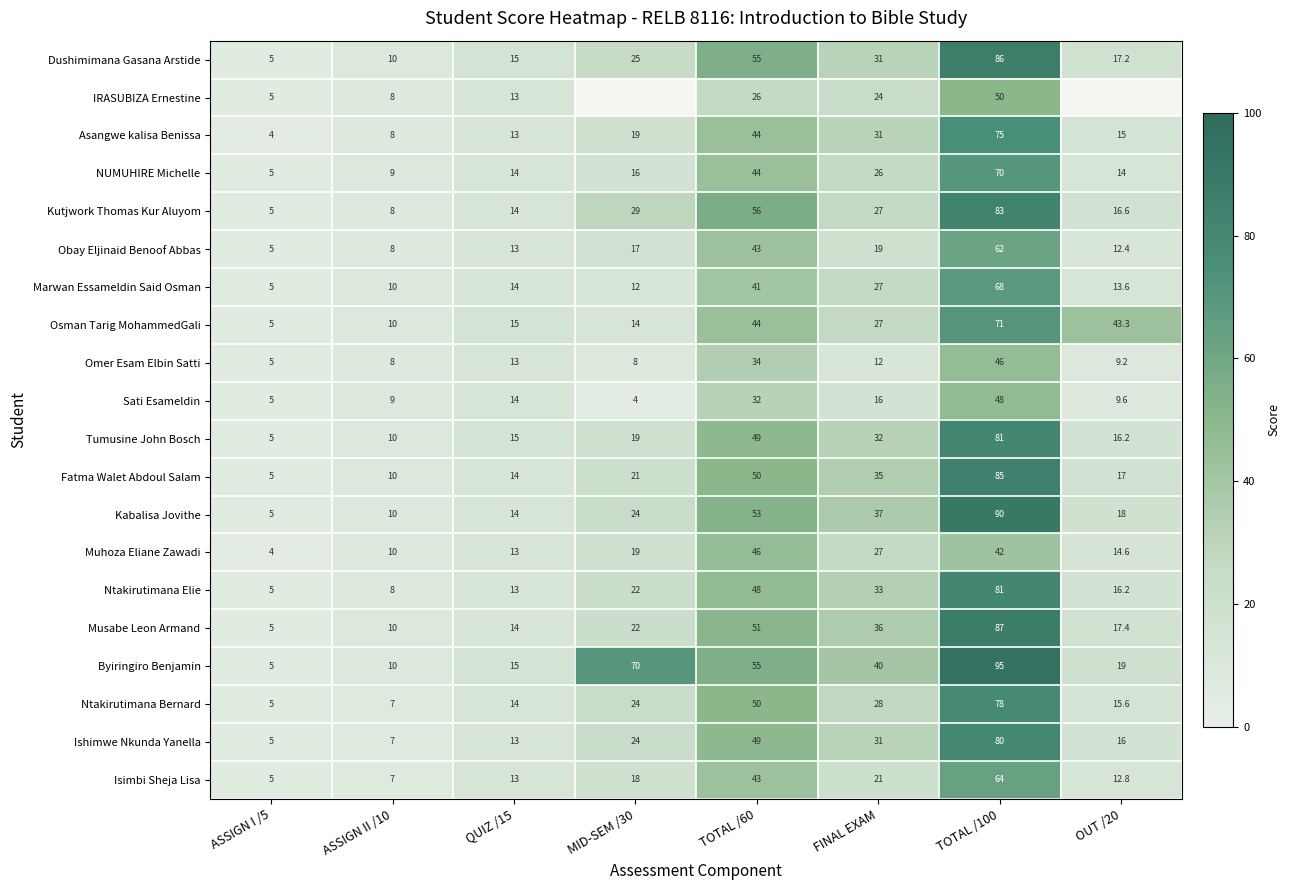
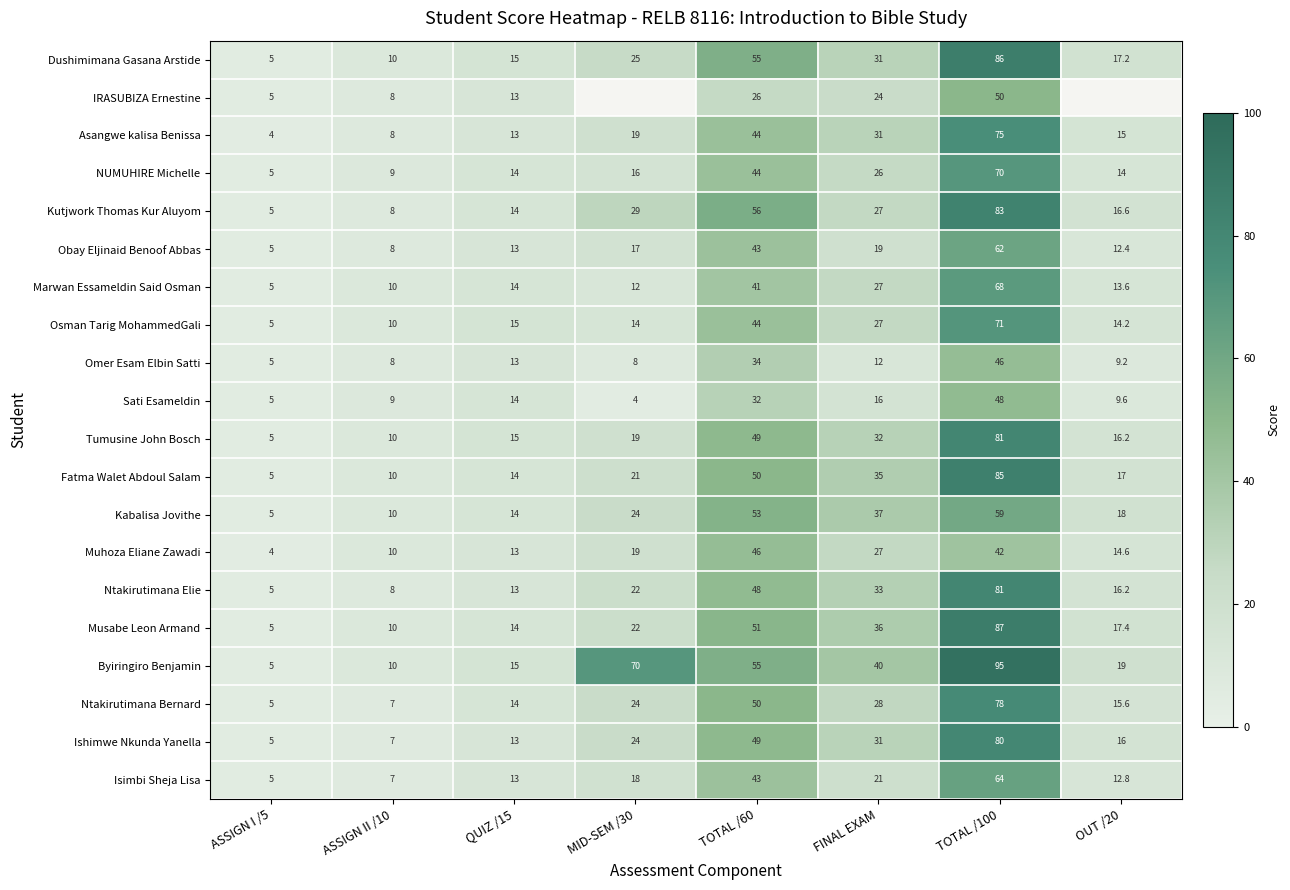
  {
    "Dushimimana Gasana Arstide": {
      "ASSIGN I /5": 5,
      "ASSIGN II /10": 10,
      "QUIZ /15": 15,
      "MID-SEM /30": 25,
      "TOTAL /60": 55,
      "FINAL EXAM": 31,
      "TOTAL /100": 86,
      "OUT /20": 17.2
    },
    "IRASUBIZA Ernestine": {
      "ASSIGN I /5": 5,
      "ASSIGN II /10": 8,
      "QUIZ /15": 13,
      "TOTAL /60": 26,
      "FINAL EXAM": 24,
      "TOTAL /100": 50
    },
    "Asangwe kalisa Benissa": {
      "ASSIGN I /5": 4,
      "ASSIGN II /10": 8,
      "QUIZ /15": 13,
      "MID-SEM /30": 19,
      "TOTAL /60": 44,
      "FINAL EXAM": 31,
      "TOTAL /100": 75,
      "OUT /20": 15
    },
    "NUMUHIRE Michelle": {
      "ASSIGN I /5": 5,
      "ASSIGN II /10": 9,
      "QUIZ /15": 14,
      "MID-SEM /30": 16,
      "TOTAL /60": 44,
      "FINAL EXAM": 26,
      "TOTAL /100": 70,
      "OUT /20": 14
    },
    "Kutjwork Thomas Kur Aluyom": {
      "ASSIGN I /5": 5,
      "ASSIGN II /10": 8,
      "QUIZ /15": 14,
      "MID-SEM /30": 29,
      "TOTAL /60": 56,
      "FINAL EXAM": 27,
      "TOTAL /100": 83,
      "OUT /20": 16.6
    },
    "Obay Eljinaid Benoof Abbas": {
      "ASSIGN I /5": 5,
      "ASSIGN II /10": 8,
      "QUIZ /15": 13,
      "MID-SEM /30": 17,
      "TOTAL /60": 43,
      "FINAL EXAM": 19,
      "TOTAL /100": 62,
      "OUT /20": 12.4
    },
    "Marwan Essameldin Said Osman": {
      "ASSIGN I /5": 5,
      "ASSIGN II /10": 10,
      "QUIZ /15": 14,
      "MID-SEM /30": 12,
      "TOTAL /60": 41,
      "FINAL EXAM": 27,
      "TOTAL /100": 68,
      "OUT /20": 13.6
    },
    "Osman Tarig MohammedGali": {
      "ASSIGN I /5": 5,
      "ASSIGN II /10": 10,
      "QUIZ /15": 15,
      "MID-SEM /30": 14,
      "TOTAL /60": 44,
      "FINAL EXAM": 27,
      "TOTAL /100": 71,
-     "OUT /20": 43.3
+     "OUT /20": 14.2
    },
    "Omer Esam Elbin Satti": {
      "ASSIGN I /5": 5,
      "ASSIGN II /10": 8,
      "QUIZ /15": 13,
      "MID-SEM /30": 8,
      "TOTAL /60": 34,
      "FINAL EXAM": 12,
      "TOTAL /100": 46,
      "OUT /20": 9.2
    },
    "Sati Esameldin": {
      "ASSIGN I /5": 5,
      "ASSIGN II /10": 9,
      "QUIZ /15": 14,
      "MID-SEM /30": 4,
      "TOTAL /60": 32,
      "FINAL EXAM": 16,
      "TOTAL /100": 48,
      "OUT /20": 9.6
    },
    "Tumusine John Bosch": {
      "ASSIGN I /5": 5,
      "ASSIGN II /10": 10,
      "QUIZ /15": 15,
      "MID-SEM /30": 19,
      "TOTAL /60": 49,
      "FINAL EXAM": 32,
      "TOTAL /100": 81,
      "OUT /20": 16.2
    },
    "Fatma Walet Abdoul Salam": {
      "ASSIGN I /5": 5,
      "ASSIGN II /10": 10,
      "QUIZ /15": 14,
      "MID-SEM /30": 21,
      "TOTAL /60": 50,
      "FINAL EXAM": 35,
      "TOTAL /100": 85,
      "OUT /20": 17
    },
    "Kabalisa Jovithe": {
      "ASSIGN I /5": 5,
      "ASSIGN II /10": 10,
      "QUIZ /15": 14,
      "MID-SEM /30": 24,
      "TOTAL /60": 53,
      "FINAL EXAM": 37,
-     "TOTAL /100": 90,
+     "TOTAL /100": 59,
      "OUT /20": 18
    },
    "Muhoza Eliane Zawadi": {
      "ASSIGN I /5": 4,
      "ASSIGN II /10": 10,
      "QUIZ /15": 13,
      "MID-SEM /30": 19,
      "TOTAL /60": 46,
      "FINAL EXAM": 27,
      "TOTAL /100": 42,
      "OUT /20": 14.6
    },
    "Ntakirutimana Elie": {
      "ASSIGN I /5": 5,
      "ASSIGN II /10": 8,
      "QUIZ /15": 13,
      "MID-SEM /30": 22,
      "TOTAL /60": 48,
      "FINAL EXAM": 33,
      "TOTAL /100": 81,
      "OUT /20": 16.2
    },
    "Musabe Leon Armand": {
      "ASSIGN I /5": 5,
      "ASSIGN II /10": 10,
      "QUIZ /15": 14,
      "MID-SEM /30": 22,
      "TOTAL /60": 51,
      "FINAL EXAM": 36,
      "TOTAL /100": 87,
      "OUT /20": 17.4
    },
    "Byiringiro Benjamin": {
      "ASSIGN I /5": 5,
      "ASSIGN II /10": 10,
      "QUIZ /15": 15,
      "MID-SEM /30": 70,
      "TOTAL /60": 55,
      "FINAL EXAM": 40,
      "TOTAL /100": 95,
      "OUT /20": 19
    },
    "Ntakirutimana Bernard": {
      "ASSIGN I /5": 5,
      "ASSIGN II /10": 7,
      "QUIZ /15": 14,
      "MID-SEM /30": 24,
      "TOTAL /60": 50,
      "FINAL EXAM": 28,
      "TOTAL /100": 78,
      "OUT /20": 15.6
    },
    "Ishimwe Nkunda Yanella": {
      "ASSIGN I /5": 5,
      "ASSIGN II /10": 7,
      "QUIZ /15": 13,
      "MID-SEM /30": 24,
      "TOTAL /60": 49,
      "FINAL EXAM": 31,
      "TOTAL /100": 80,
      "OUT /20": 16
    },
    "Isimbi Sheja Lisa": {
      "ASSIGN I /5": 5,
      "ASSIGN II /10": 7,
      "QUIZ /15": 13,
      "MID-SEM /30": 18,
      "TOTAL /60": 43,
      "FINAL EXAM": 21,
      "TOTAL /100": 64,
      "OUT /20": 12.8
    }
  }
